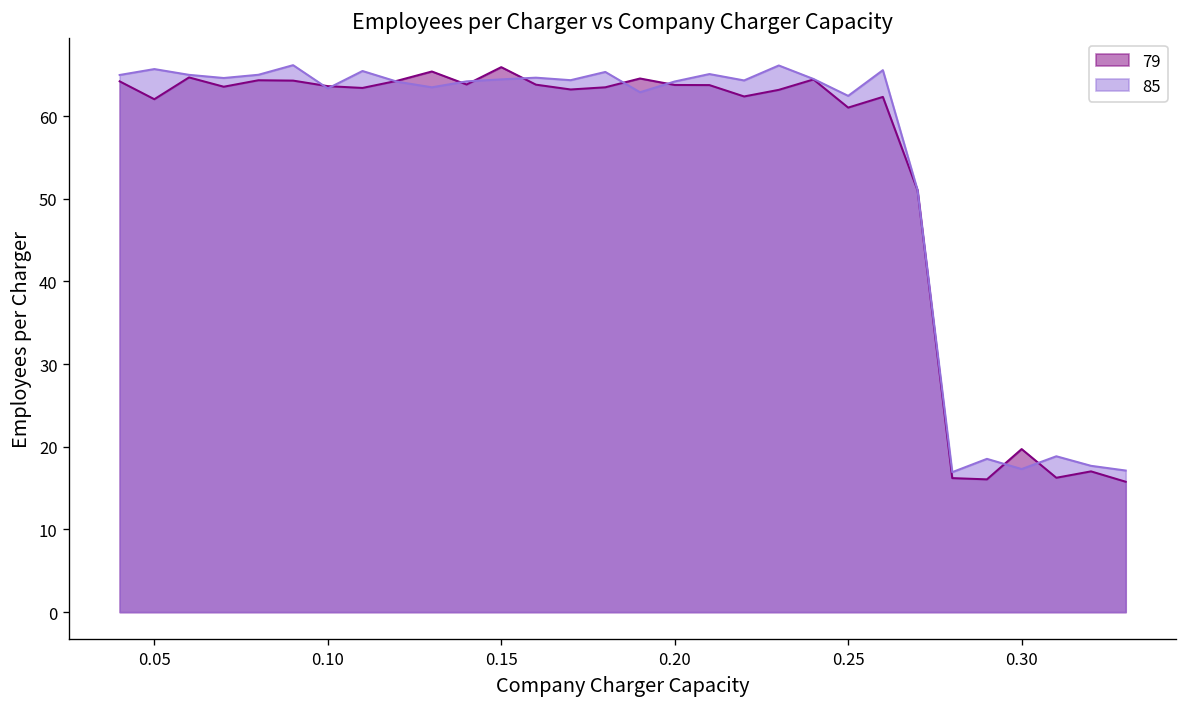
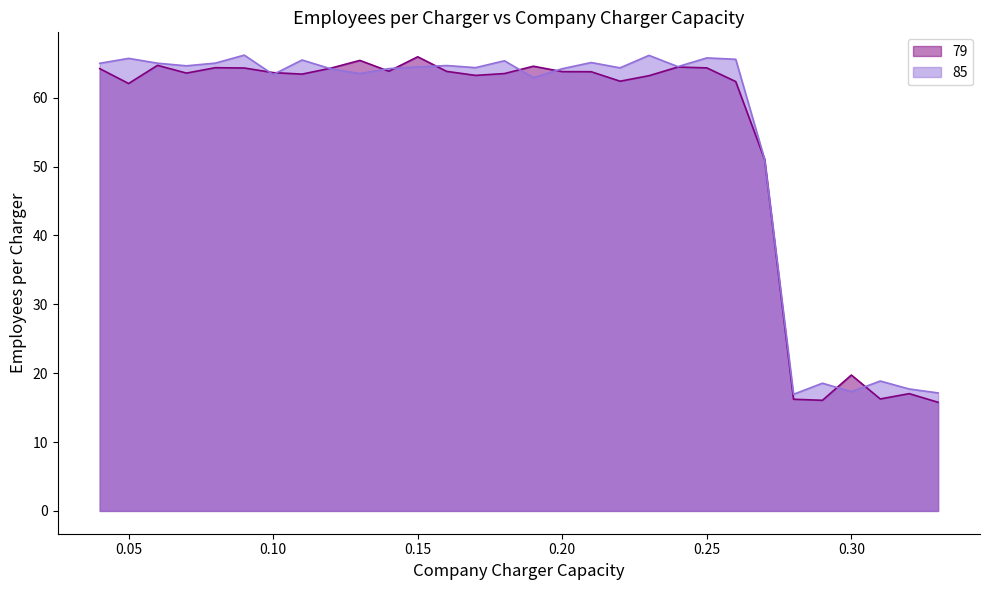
  {
    "79": {
      "0.05": 62,
      "0.15": 66,
      "0.20": 64,
-     "0.25": 61,
+     "0.25": 64,
      "0.30": 20
    },
    "85": {
      "0.05": 66,
      "0.15": 64,
      "0.20": 64,
-     "0.25": 62,
+     "0.25": 66,
      "0.30": 17
    }
  }
